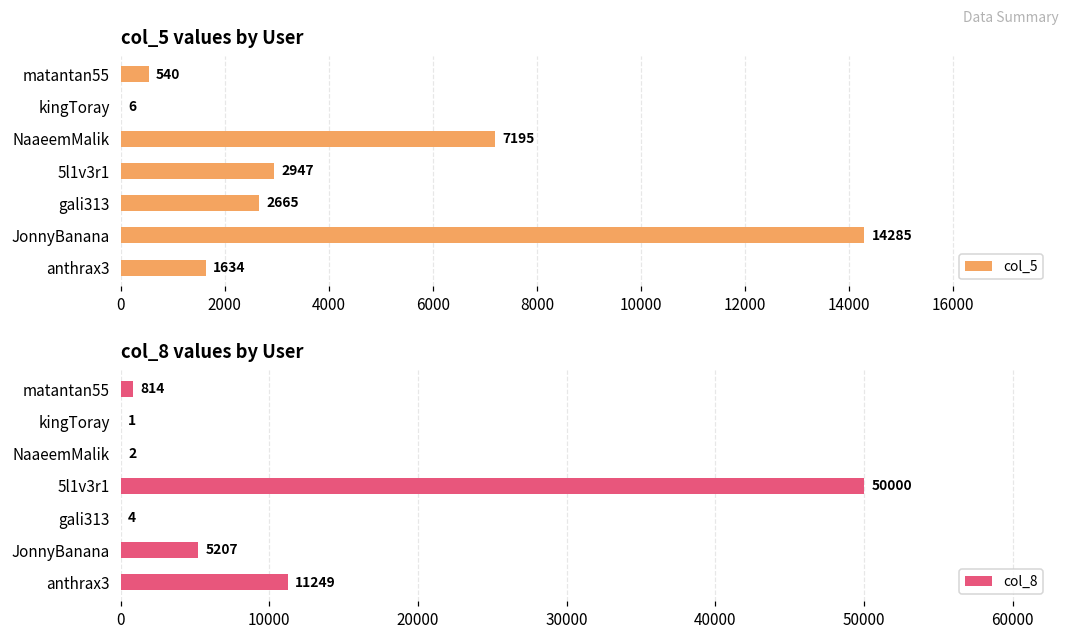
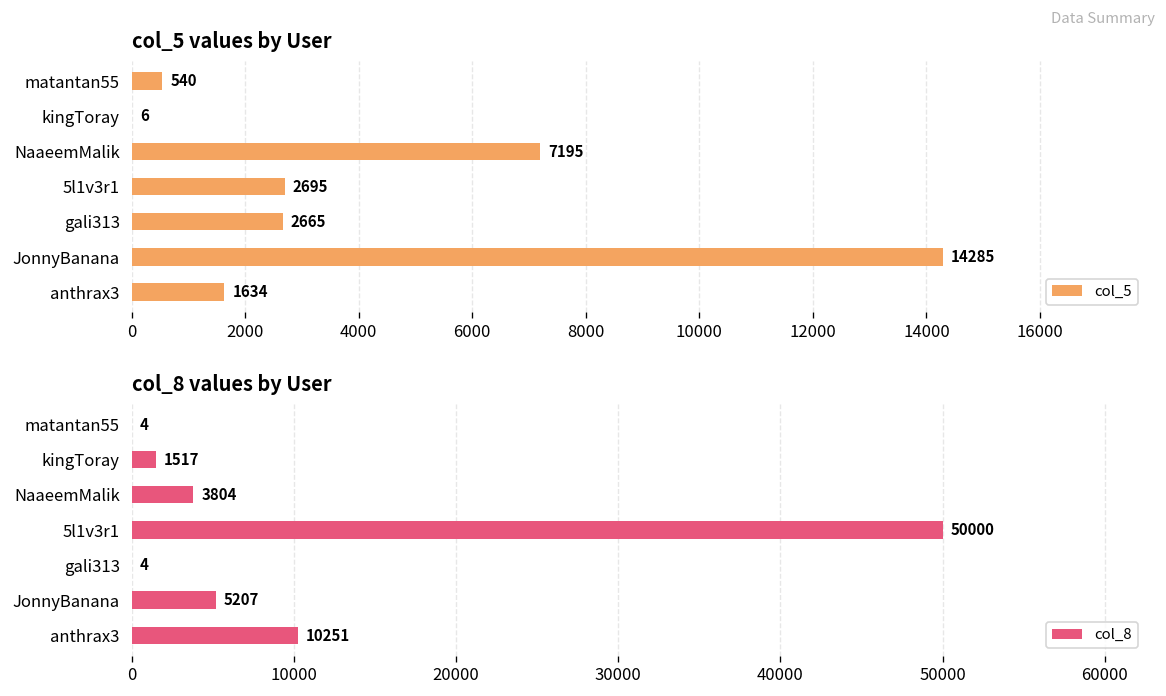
  {
    "col_5 values by User": {
      "matantan55": 540,
      "kingToray": 6,
      "NaaeemMalik": 7195,
-     "5l1v3r1": 2947,
+     "5l1v3r1": 2695,
      "gali313": 2665,
      "JonnyBanana": 14285,
      "anthrax3": 1634
    },
    "col_8 values by User": {
-     "matantan55": 814,
-     "kingToray": 1,
-     "NaaeemMalik": 2,
+     "matantan55": 4,
+     "kingToray": 1517,
+     "NaaeemMalik": 3804,
      "5l1v3r1": 50000,
      "gali313": 4,
      "JonnyBanana": 5207,
-     "anthrax3": 11249
+     "anthrax3": 10251
    }
  }
